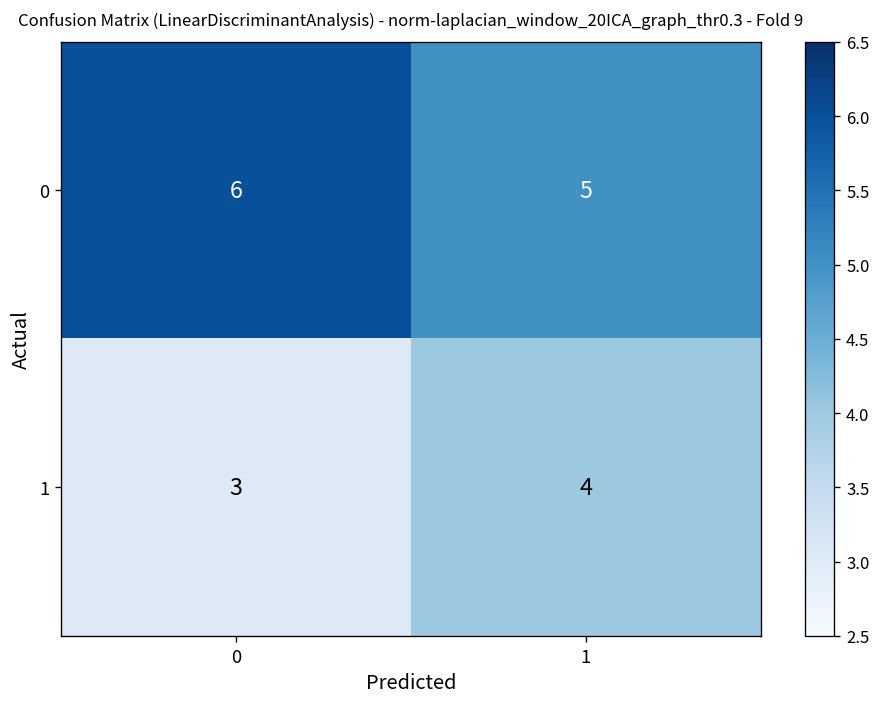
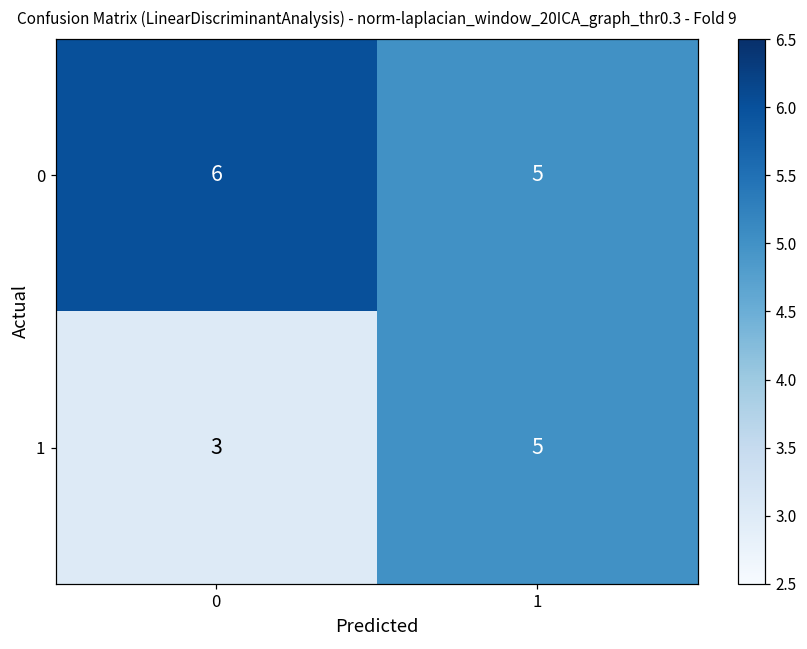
  {
    "0": {
      "0": 6,
      "1": 5
    },
    "1": {
      "0": 3,
-     "1": 4
+     "1": 5
    }
  }
